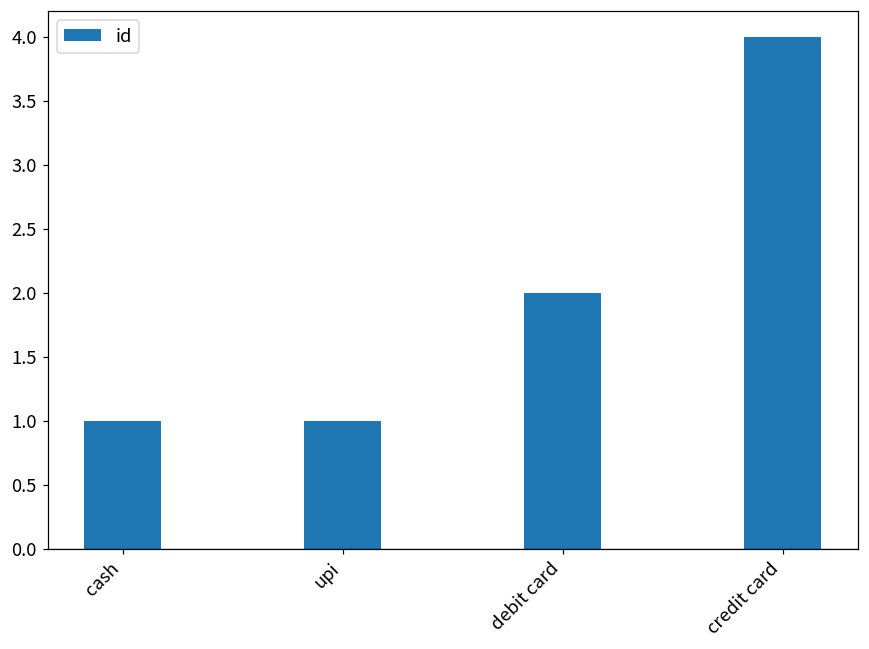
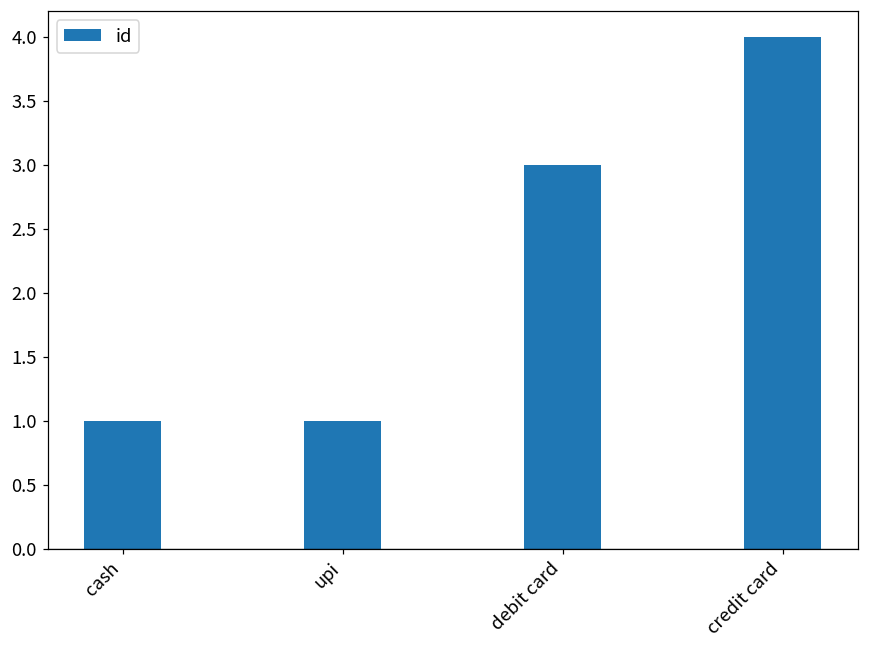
  {
    "cash": 1,
    "upi": 1,
-   "debit card": 2,
+   "debit card": 3,
    "credit card": 4
  }
